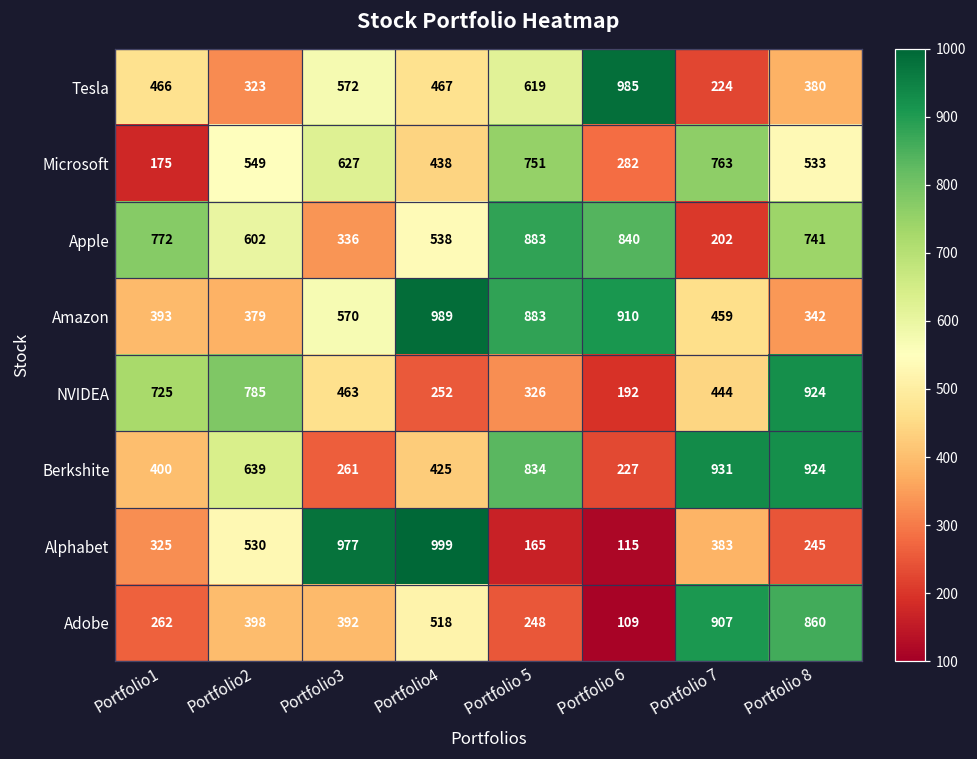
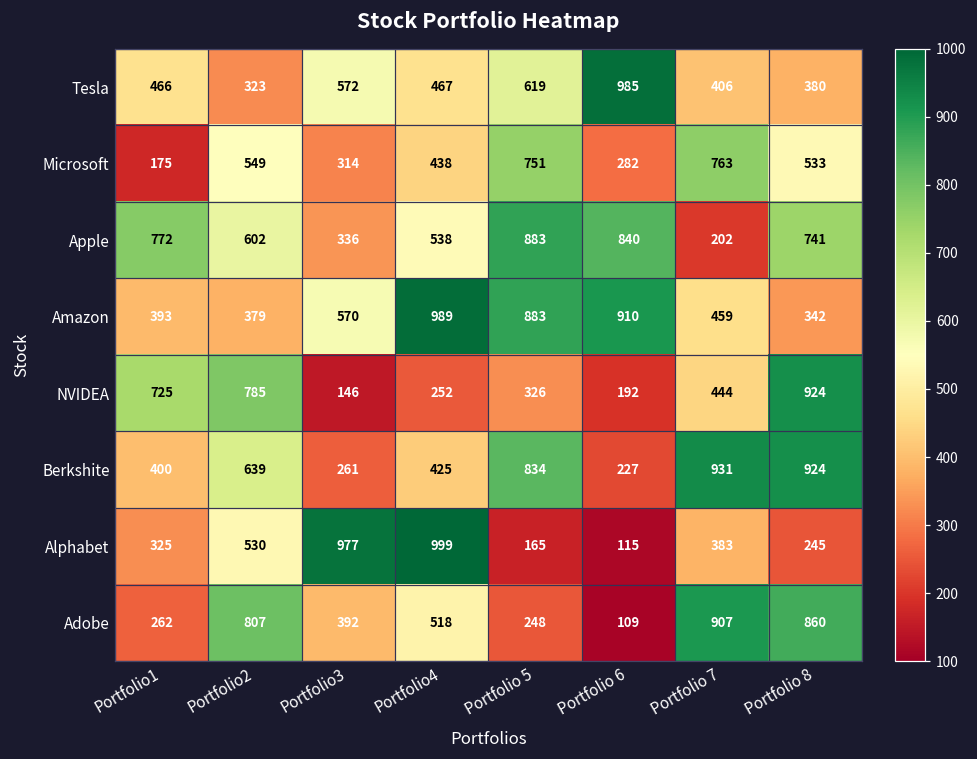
  {
    "Tesla": {
      "Portfolio1": 466,
      "Portfolio2": 323,
      "Portfolio3": 572,
      "Portfolio4": 467,
      "Portfolio 5": 619,
      "Portfolio 6": 985,
-     "Portfolio 7": 224,
+     "Portfolio 7": 406,
      "Portfolio 8": 380
    },
    "Microsoft": {
      "Portfolio1": 175,
      "Portfolio2": 549,
-     "Portfolio3": 627,
+     "Portfolio3": 314,
      "Portfolio4": 438,
      "Portfolio 5": 751,
      "Portfolio 6": 282,
      "Portfolio 7": 763,
      "Portfolio 8": 533
    },
    "Apple": {
      "Portfolio1": 772,
      "Portfolio2": 602,
      "Portfolio3": 336,
      "Portfolio4": 538,
      "Portfolio 5": 883,
      "Portfolio 6": 840,
      "Portfolio 7": 202,
      "Portfolio 8": 741
    },
    "Amazon": {
      "Portfolio1": 393,
      "Portfolio2": 379,
      "Portfolio3": 570,
      "Portfolio4": 989,
      "Portfolio 5": 883,
      "Portfolio 6": 910,
      "Portfolio 7": 459,
      "Portfolio 8": 342
    },
    "NVIDEA": {
      "Portfolio1": 725,
      "Portfolio2": 785,
-     "Portfolio3": 463,
+     "Portfolio3": 146,
      "Portfolio4": 252,
      "Portfolio 5": 326,
      "Portfolio 6": 192,
      "Portfolio 7": 444,
      "Portfolio 8": 924
    },
    "Berkshite": {
      "Portfolio1": 400,
      "Portfolio2": 639,
      "Portfolio3": 261,
      "Portfolio4": 425,
      "Portfolio 5": 834,
      "Portfolio 6": 227,
      "Portfolio 7": 931,
      "Portfolio 8": 924
    },
    "Alphabet": {
      "Portfolio1": 325,
      "Portfolio2": 530,
      "Portfolio3": 977,
      "Portfolio4": 999,
      "Portfolio 5": 165,
      "Portfolio 6": 115,
      "Portfolio 7": 383,
      "Portfolio 8": 245
    },
    "Adobe": {
      "Portfolio1": 262,
-     "Portfolio2": 398,
+     "Portfolio2": 807,
      "Portfolio3": 392,
      "Portfolio4": 518,
      "Portfolio 5": 248,
      "Portfolio 6": 109,
      "Portfolio 7": 907,
      "Portfolio 8": 860
    }
  }
